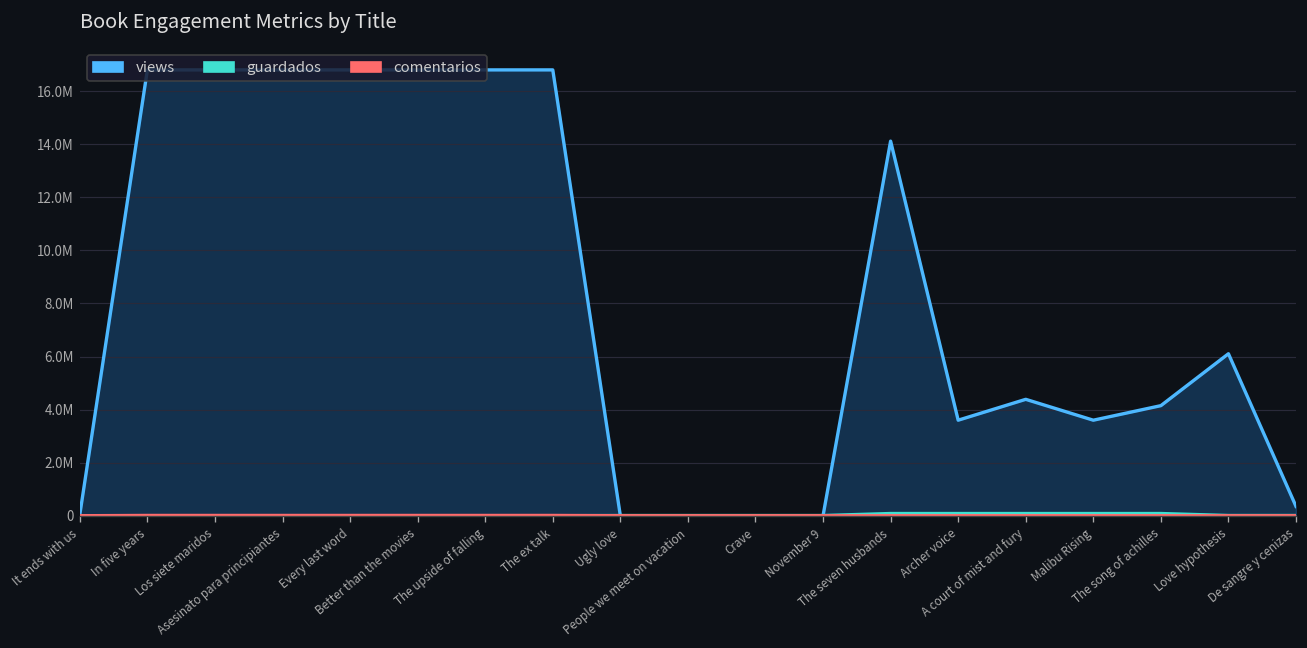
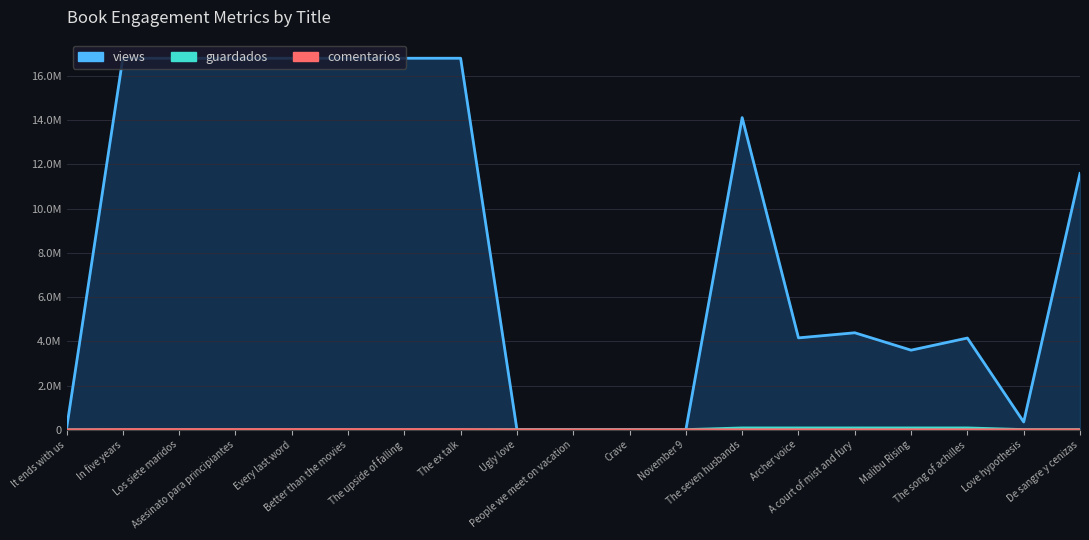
  {
    "views": {
      "The ex talk": 16800000,
      "The seven husbands": 14100000,
-     "Archer voice": 3600000,
+     "Archer voice": 4200000,
      "A court of mist and fury": 4400000,
      "Malibu Rising": 3600000,
      "The song of achilles": 4100000,
-     "Love hypothesis": 6100000,
-     "De sangre y cenizas": 400000
+     "Love hypothesis": 400000,
+     "De sangre y cenizas": 11600000
    }
  }
